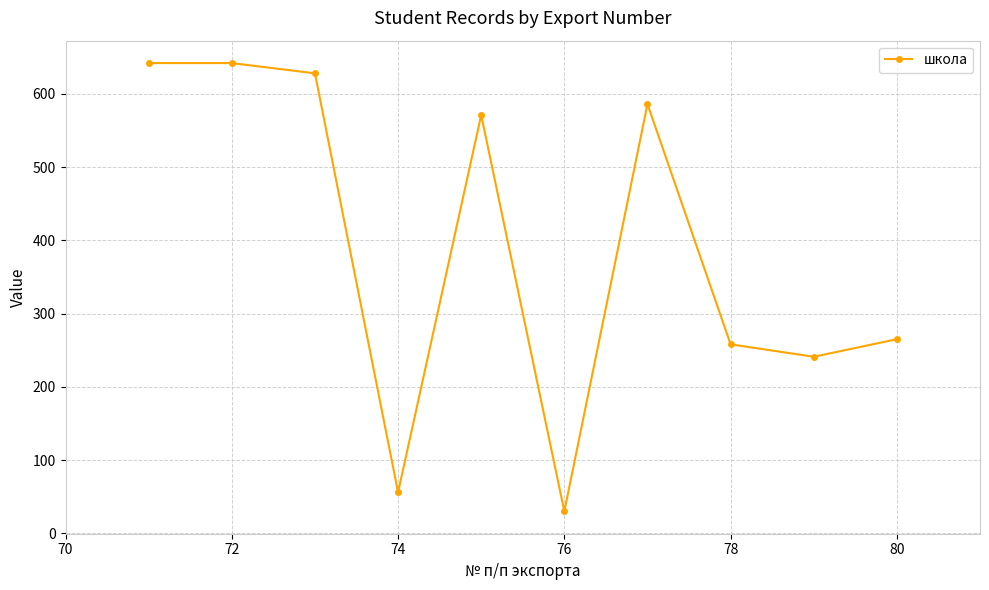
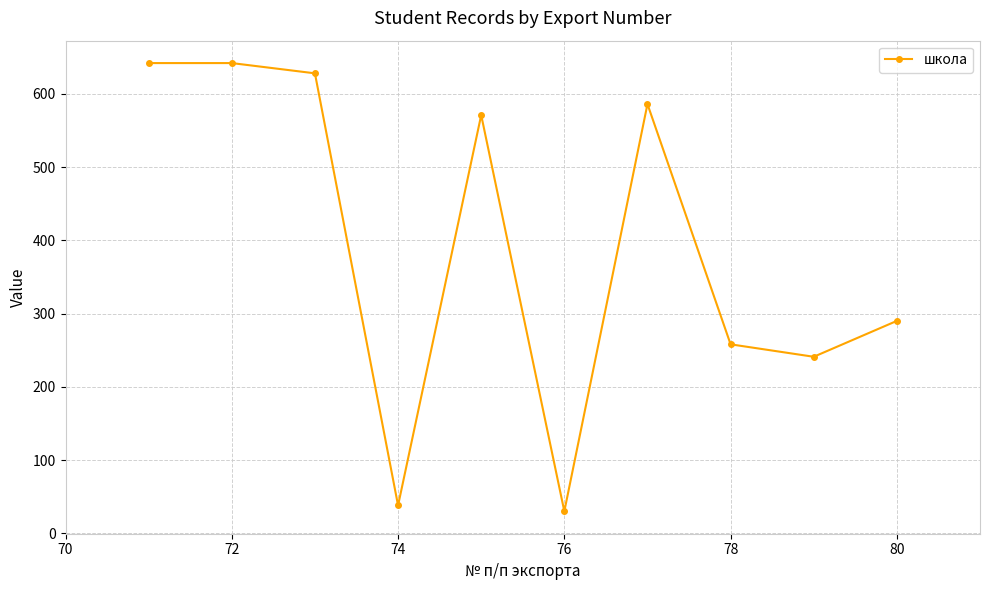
  {
    "72": 640,
-   "74": 60,
+   "74": 40,
    "76": 30,
    "78": 260,
-   "80": 270
+   "80": 290
  }
